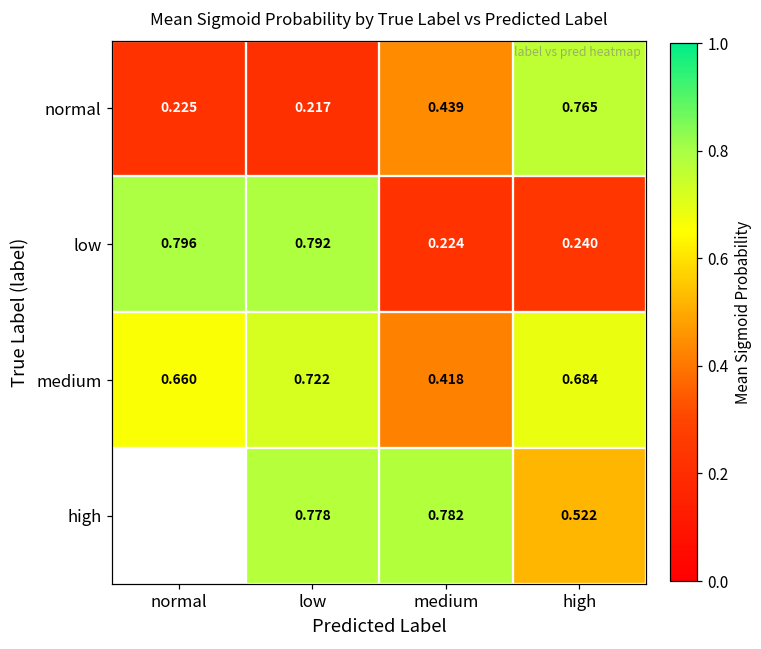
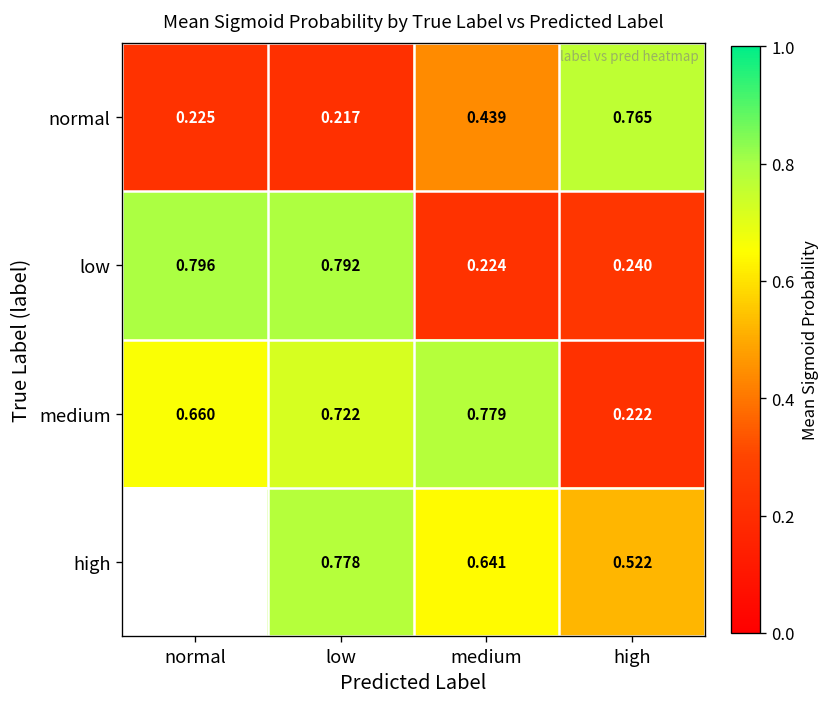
  {
    "normal": {
      "normal": 0.225,
      "low": 0.217,
      "medium": 0.439
    },
    "low": {
      "normal": 0.796,
      "low": 0.792,
      "medium": 0.224,
      "high": 0.240
    },
    "medium": {
      "normal": 0.660,
      "low": 0.722,
-     "medium": 0.418,
-     "high": 0.684
+     "medium": 0.779,
+     "high": 0.222
    },
    "high": {
      "low": 0.778,
-     "medium": 0.782,
+     "medium": 0.641,
      "high": 0.522
    }
  }
